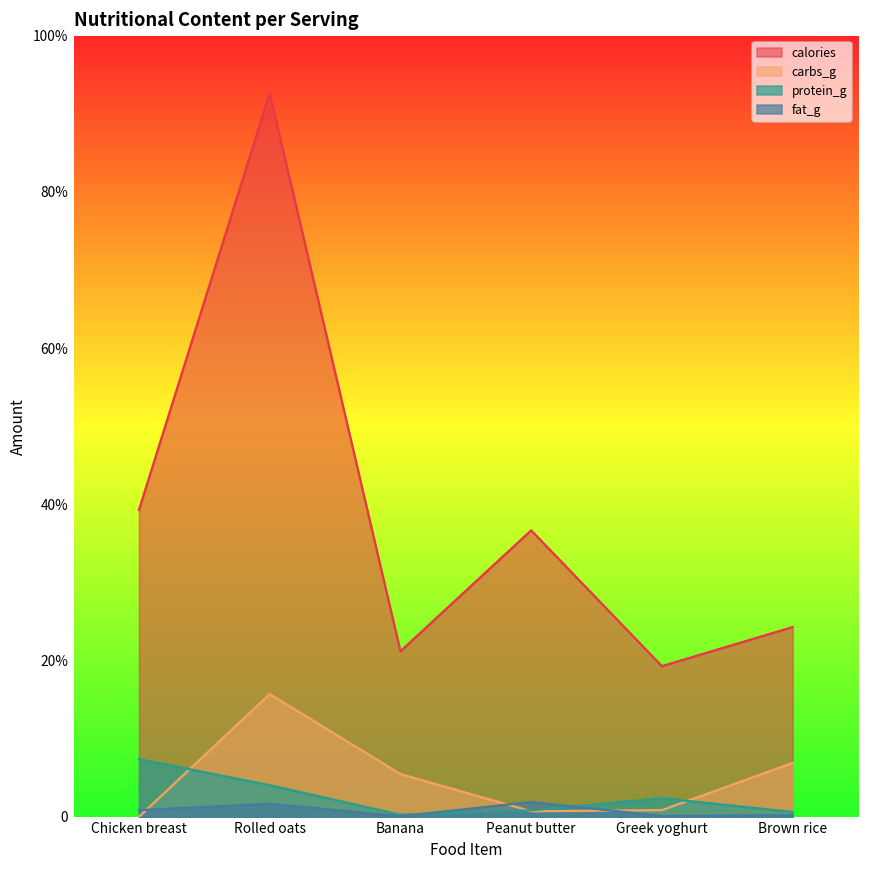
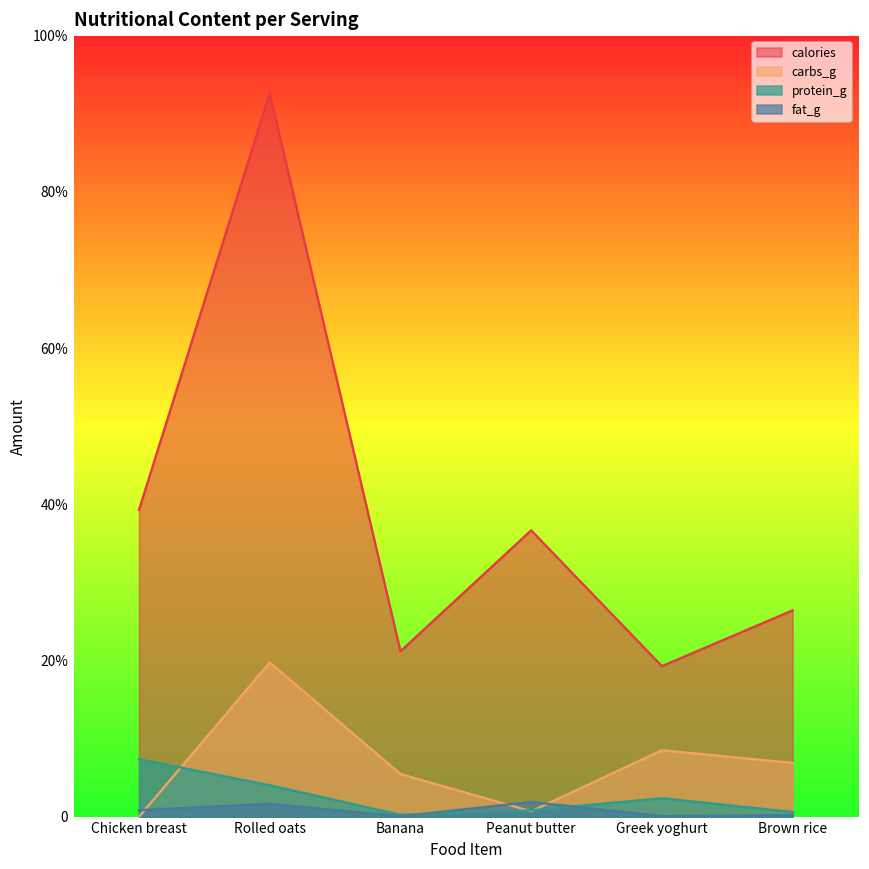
  {
    "calories": {
      "Chicken breast": "39%",
      "Rolled oats": "93%",
      "Banana": "21%",
      "Peanut butter": "37%",
      "Greek yoghurt": "19%",
-     "Brown rice": "24%"
+     "Brown rice": "26%"
    },
    "carbs_g": {
      "Chicken breast": "0%",
-     "Rolled oats": "16%",
+     "Rolled oats": "20%",
      "Banana": "5%",
-     "Greek yoghurt": "1%",
+     "Greek yoghurt": "9%",
      "Brown rice": "7%"
    }
  }
